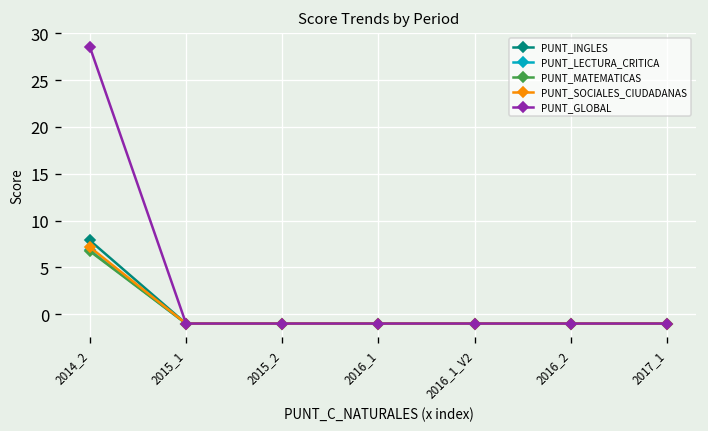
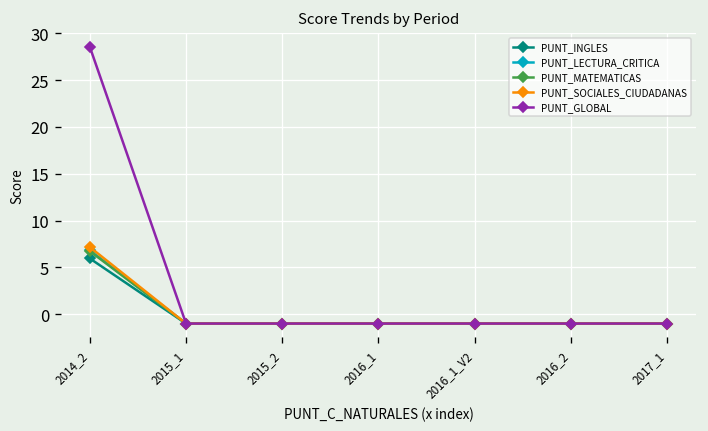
  {
    "PUNT_INGLES": {
-     "2014_2": 8
+     "2014_2": 6
    },
    "PUNT_SOCIALES_CIUDADANAS": {
      "2014_2": 7
    },
    "PUNT_GLOBAL": {
      "2014_2": 29
    }
  }
